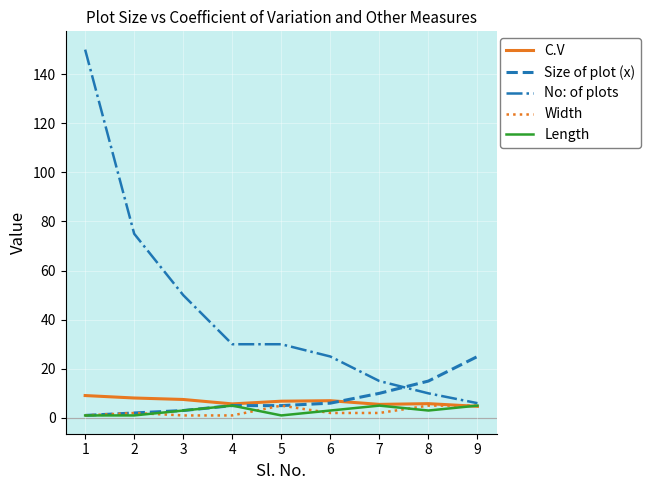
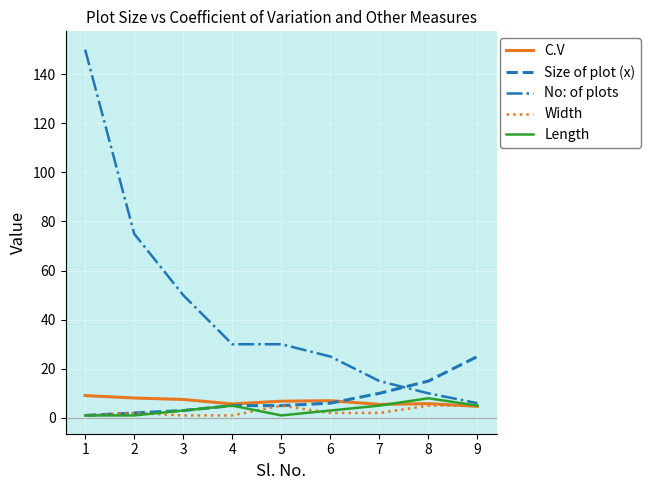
  {
    "Length": {
      "5": 1,
-     "8": 3
+     "8": 8
    }
  }
